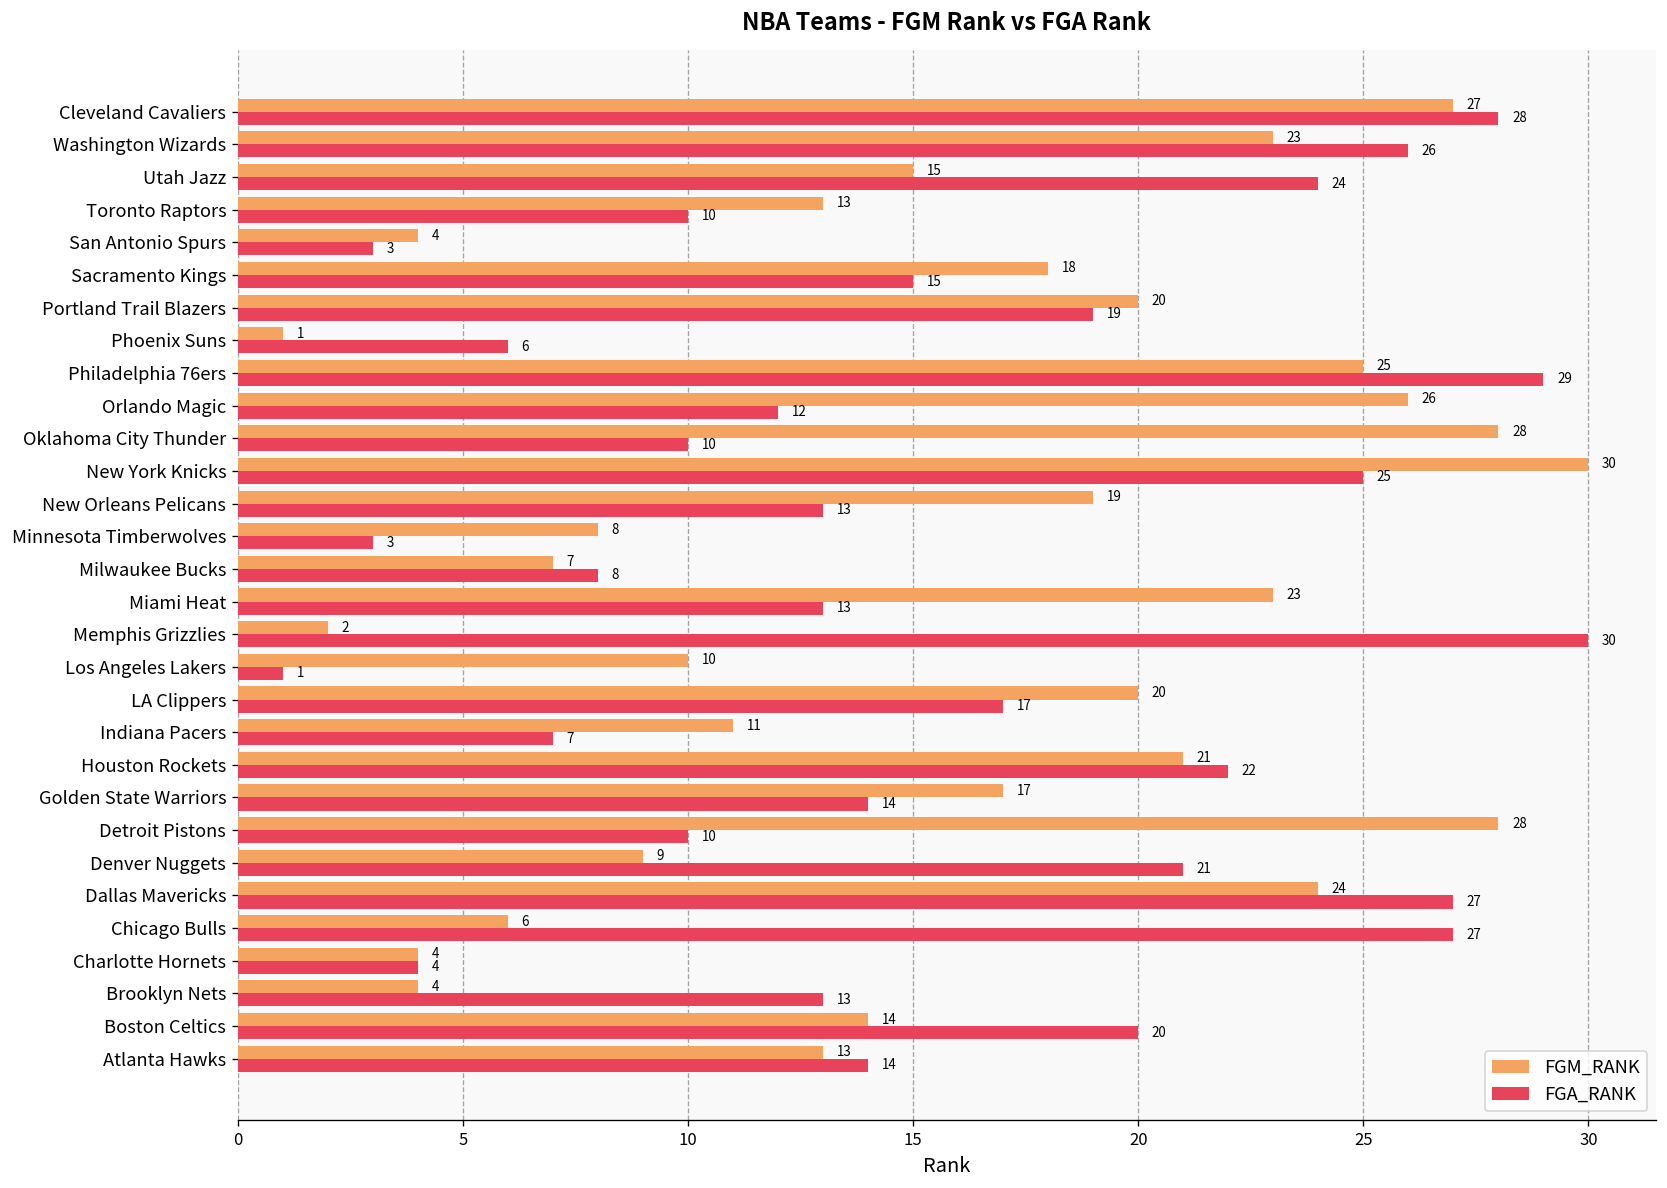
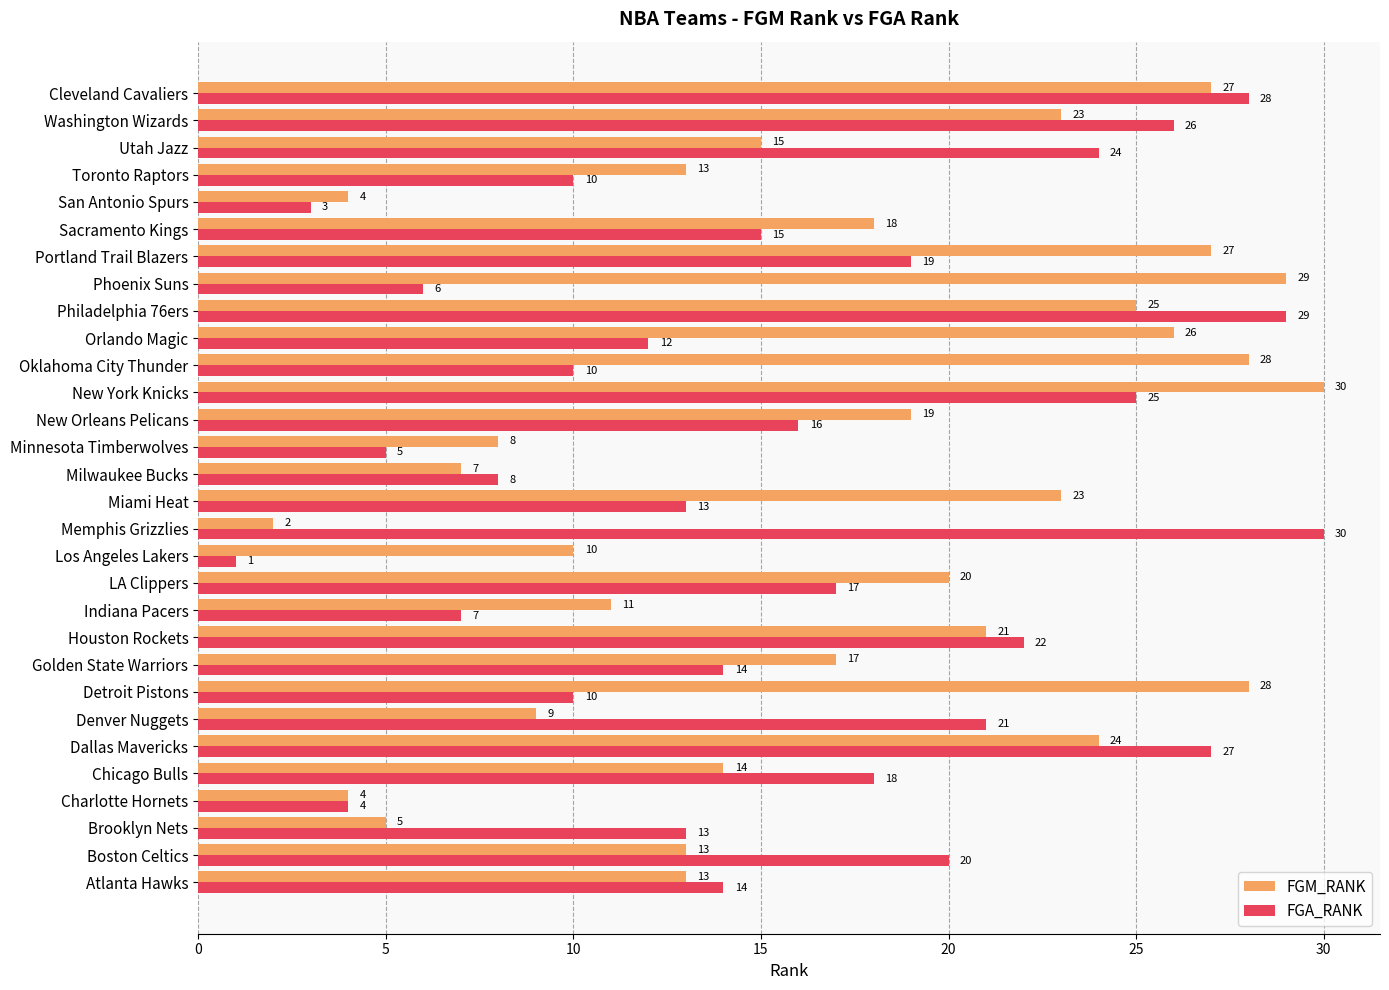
  {
    "FGM_RANK": {
      "Cleveland Cavaliers": 27,
      "Washington Wizards": 23,
      "Utah Jazz": 15,
      "Toronto Raptors": 13,
      "San Antonio Spurs": 4,
      "Sacramento Kings": 18,
-     "Portland Trail Blazers": 20,
-     "Phoenix Suns": 1,
+     "Portland Trail Blazers": 27,
+     "Phoenix Suns": 29,
      "Philadelphia 76ers": 25,
      "Orlando Magic": 26,
      "Oklahoma City Thunder": 28,
      "New York Knicks": 30,
      "New Orleans Pelicans": 19,
      "Minnesota Timberwolves": 8,
      "Milwaukee Bucks": 7,
      "Miami Heat": 23,
      "Memphis Grizzlies": 2,
      "Los Angeles Lakers": 10,
      "LA Clippers": 20,
      "Indiana Pacers": 11,
      "Houston Rockets": 21,
      "Golden State Warriors": 17,
      "Detroit Pistons": 28,
      "Denver Nuggets": 9,
      "Dallas Mavericks": 24,
-     "Chicago Bulls": 6,
+     "Chicago Bulls": 14,
      "Charlotte Hornets": 4,
-     "Brooklyn Nets": 4,
-     "Boston Celtics": 14,
+     "Brooklyn Nets": 5,
+     "Boston Celtics": 13,
      "Atlanta Hawks": 13
    },
    "FGA_RANK": {
      "Cleveland Cavaliers": 28,
      "Washington Wizards": 26,
      "Utah Jazz": 24,
      "Toronto Raptors": 10,
      "San Antonio Spurs": 3,
      "Sacramento Kings": 15,
      "Portland Trail Blazers": 19,
      "Phoenix Suns": 6,
      "Philadelphia 76ers": 29,
      "Orlando Magic": 12,
      "Oklahoma City Thunder": 10,
      "New York Knicks": 25,
-     "New Orleans Pelicans": 13,
-     "Minnesota Timberwolves": 3,
+     "New Orleans Pelicans": 16,
+     "Minnesota Timberwolves": 5,
      "Milwaukee Bucks": 8,
      "Miami Heat": 13,
      "Memphis Grizzlies": 30,
      "Los Angeles Lakers": 1,
      "LA Clippers": 17,
      "Indiana Pacers": 7,
      "Houston Rockets": 22,
      "Golden State Warriors": 14,
      "Detroit Pistons": 10,
      "Denver Nuggets": 21,
      "Dallas Mavericks": 27,
-     "Chicago Bulls": 27,
+     "Chicago Bulls": 18,
      "Charlotte Hornets": 4,
      "Brooklyn Nets": 13,
      "Boston Celtics": 20,
      "Atlanta Hawks": 14
    }
  }
